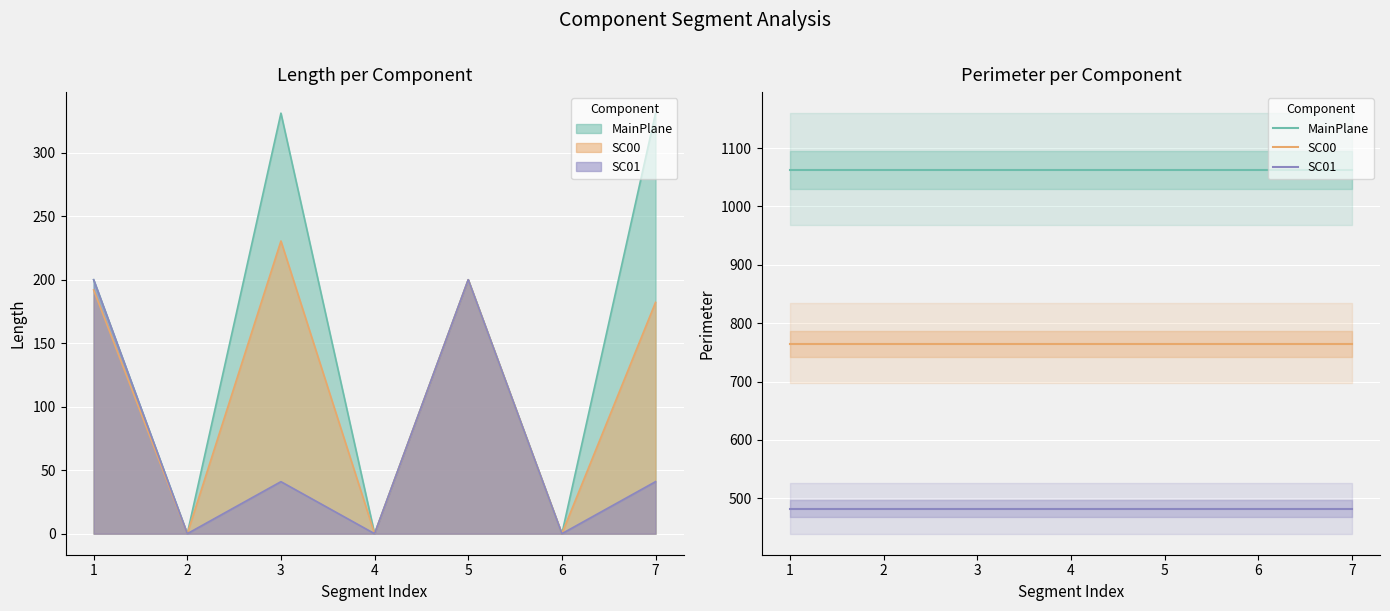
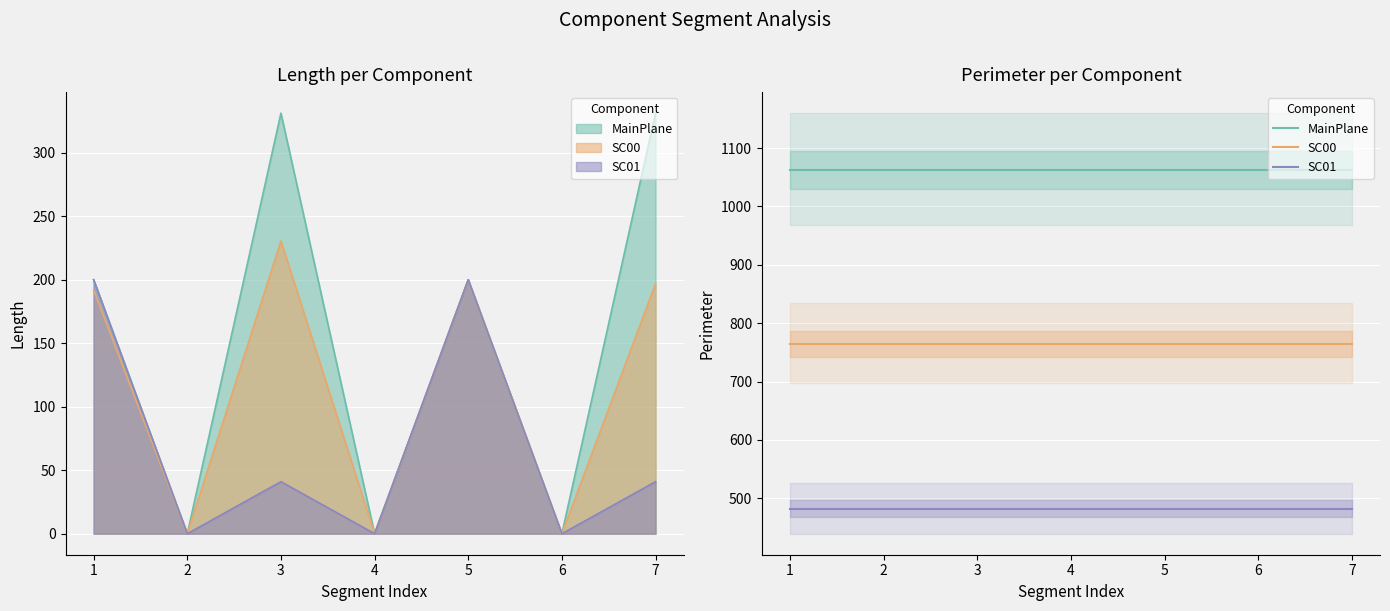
  {
    "Length per Component": {
      "SC00": {
        "1": 192,
        "3": 231,
-       "7": 182
+       "7": 197
      }
    }
  }
